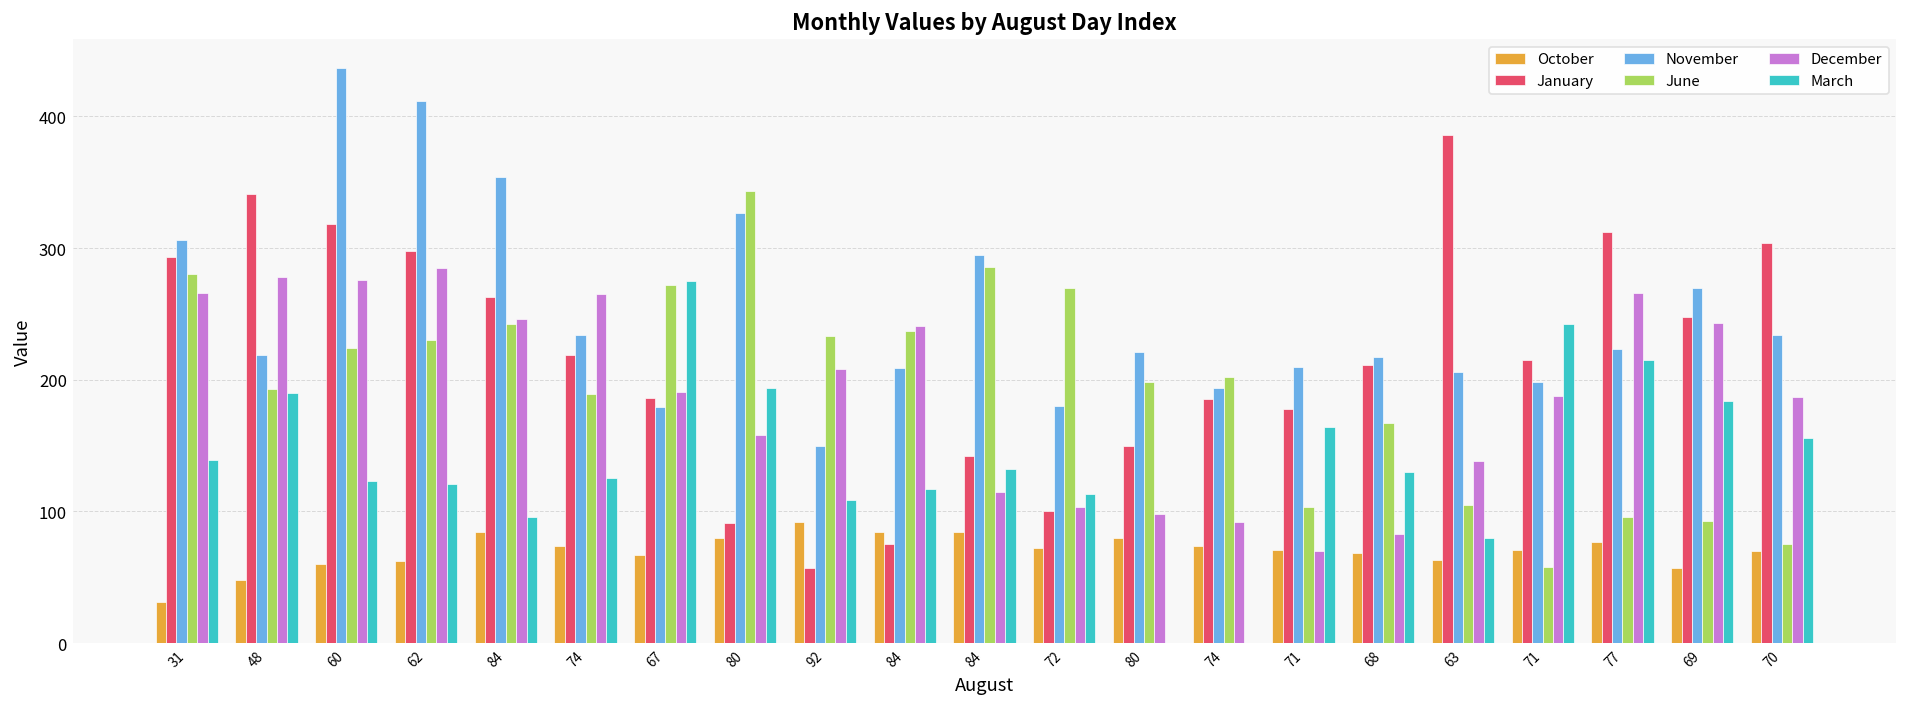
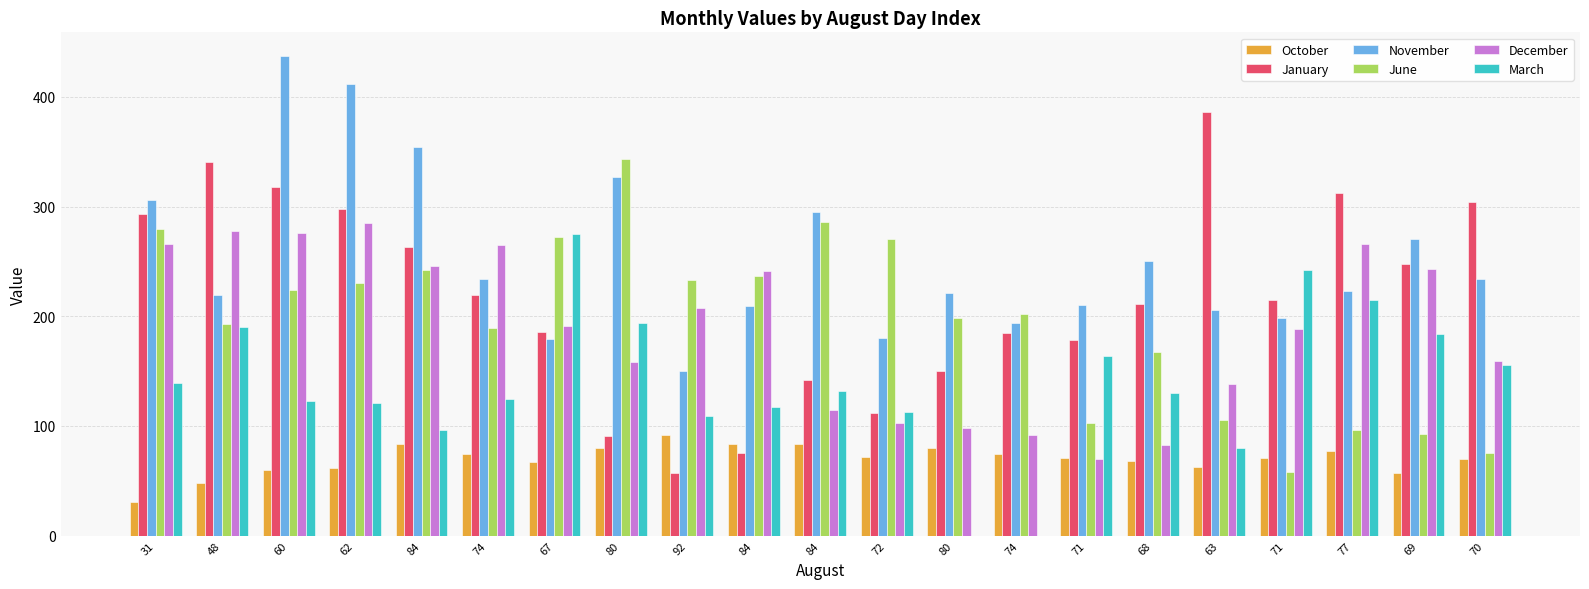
  {
    "October": {
      "31": 31,
      "48": 48,
      "60": 60,
      "62": 62,
      "67": 67,
      "92": 92,
      "72": 72,
      "68": 68,
      "63": 63,
      "77": 77,
      "69": 57,
      "70": 70
    },
    "January": {
      "31": 293,
      "48": 341,
      "60": 318,
      "62": 298,
      "67": 186,
      "92": 57,
-     "72": 100,
+     "72": 112,
      "68": 211,
      "63": 386,
      "77": 312,
      "69": 248,
      "70": 304
    },
    "November": {
      "31": 306,
      "48": 219,
      "60": 437,
      "62": 412,
      "67": 179,
      "92": 150,
      "72": 180,
-     "68": 217,
+     "68": 250,
      "63": 206,
      "77": 223,
      "69": 270,
      "70": 234
    },
    "June": {
      "31": 280,
      "48": 193,
      "60": 224,
      "62": 230,
      "67": 272,
      "92": 233,
      "72": 270,
      "68": 167,
      "63": 105,
      "77": 96,
      "69": 93,
      "70": 75
    },
    "December": {
      "31": 266,
      "48": 278,
      "60": 276,
      "62": 285,
      "67": 191,
      "92": 208,
      "72": 103,
      "68": 83,
      "63": 138,
      "77": 266,
      "69": 243,
-     "70": 187
+     "70": 159
    },
    "March": {
      "31": 139,
      "48": 190,
      "60": 123,
      "62": 121,
      "67": 275,
      "92": 109,
      "72": 113,
      "68": 130,
      "63": 80,
      "77": 215,
      "69": 184,
      "70": 156
    }
  }
